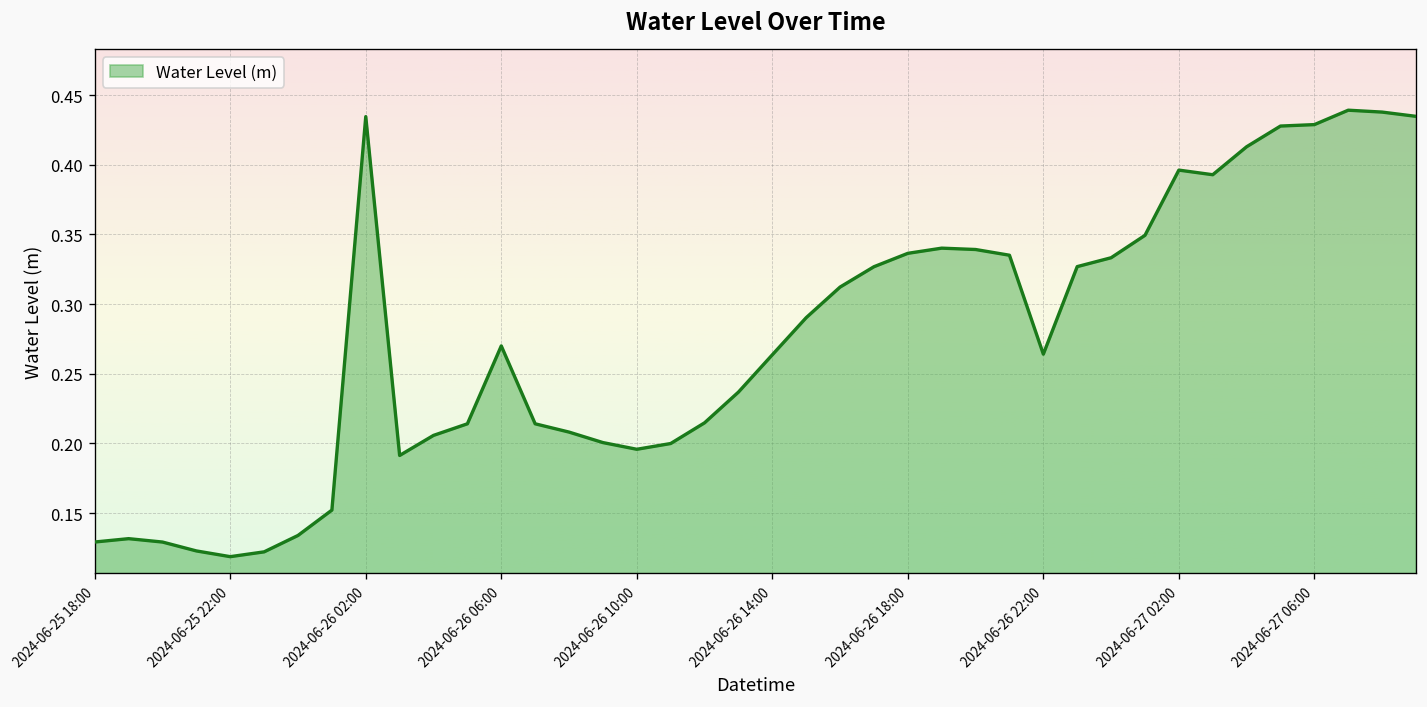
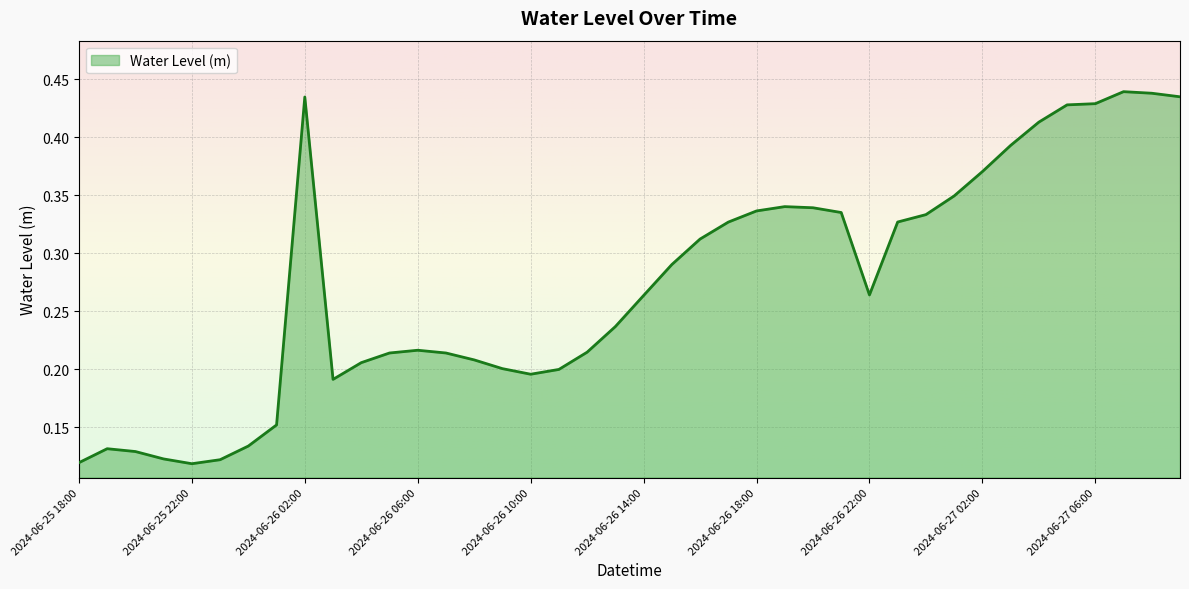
  {
-   "2024-06-25 18:00": 0.129,
+   "2024-06-25 18:00": 0.120,
    "2024-06-25 22:00": 0.119,
    "2024-06-26 02:00": 0.435,
-   "2024-06-26 06:00": 0.270,
+   "2024-06-26 06:00": 0.216,
    "2024-06-26 10:00": 0.196,
    "2024-06-26 14:00": 0.264,
    "2024-06-26 18:00": 0.336,
    "2024-06-26 22:00": 0.264,
-   "2024-06-27 02:00": 0.396,
+   "2024-06-27 02:00": 0.370,
    "2024-06-27 06:00": 0.429
  }
